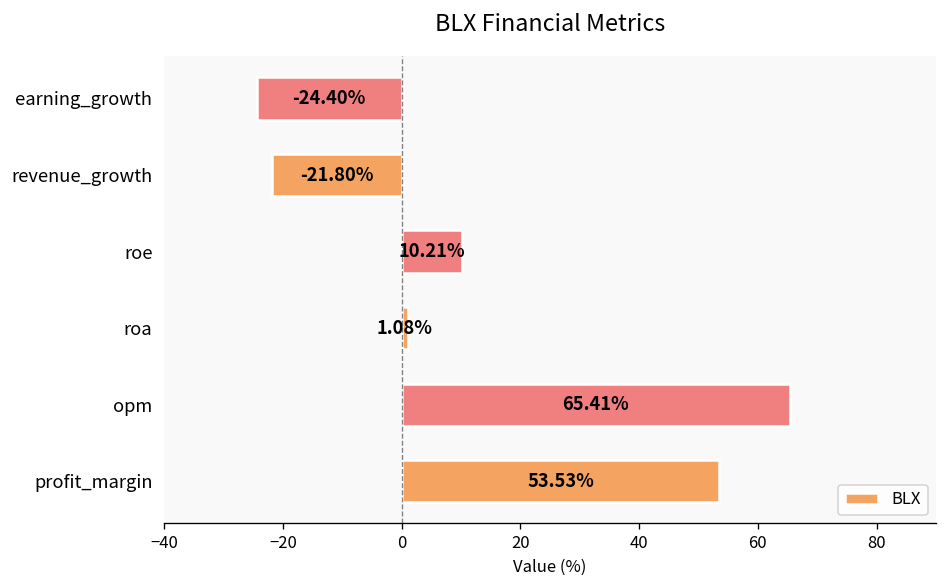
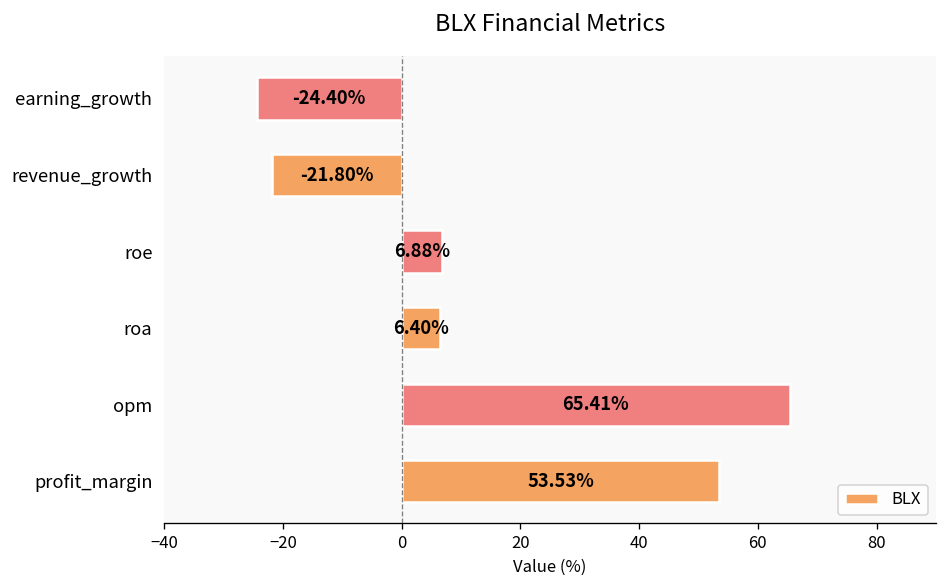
  {
    "earning_growth": "-24.40%",
    "revenue_growth": "-21.80%",
-   "roe": "10.21%",
-   "roa": "1.08%",
+   "roe": "6.88%",
+   "roa": "6.40%",
    "opm": "65.41%",
    "profit_margin": "53.53%"
  }
